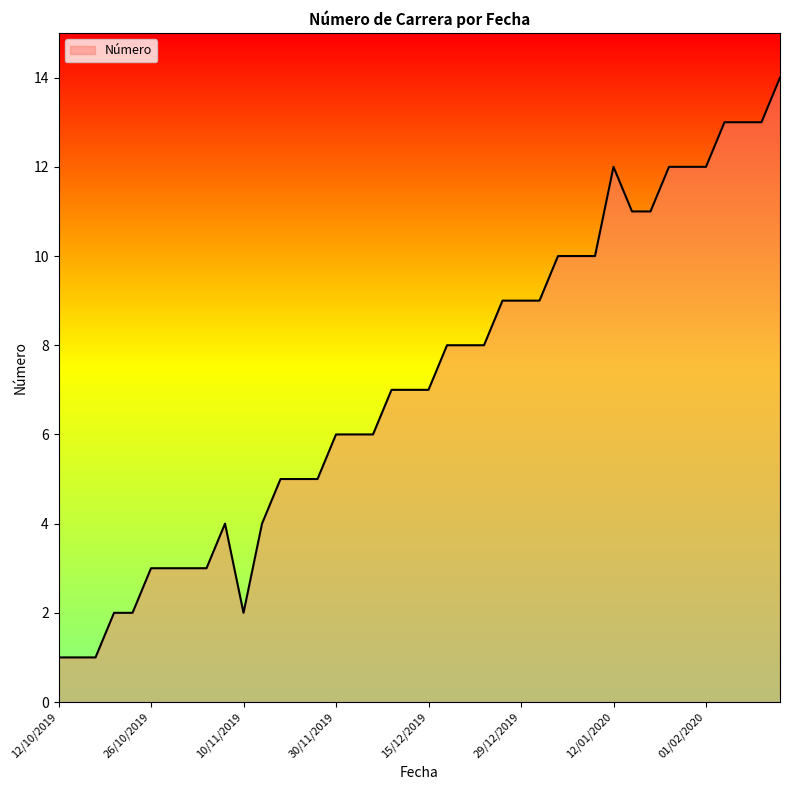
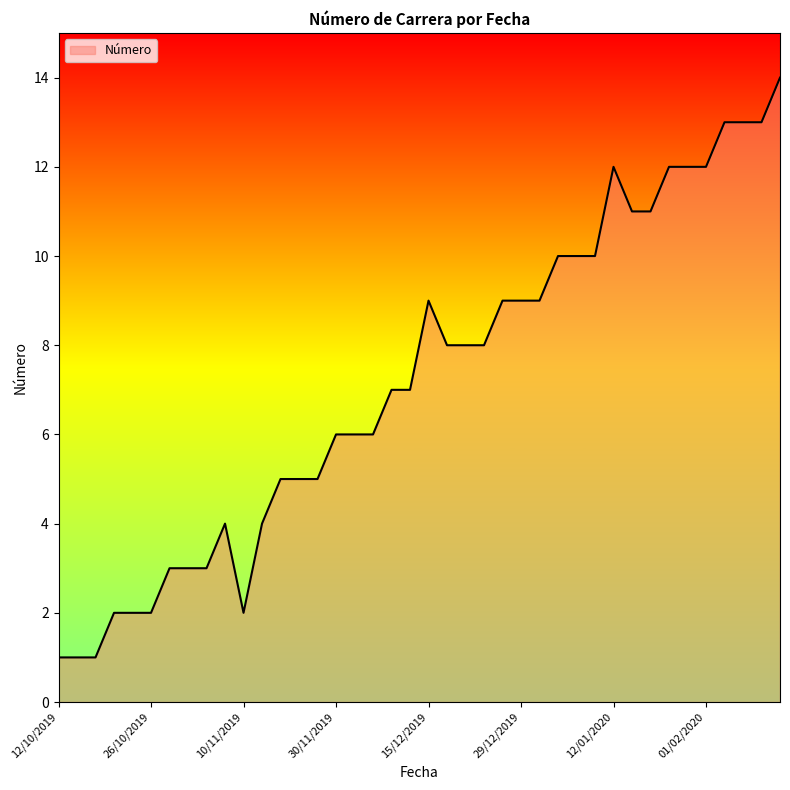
  {
    "12/10/2019": 1,
-   "26/10/2019": 3,
+   "26/10/2019": 2,
    "10/11/2019": 2,
    "30/11/2019": 6,
-   "15/12/2019": 7,
+   "15/12/2019": 9,
    "29/12/2019": 9,
    "12/01/2020": 12,
    "01/02/2020": 12
  }
